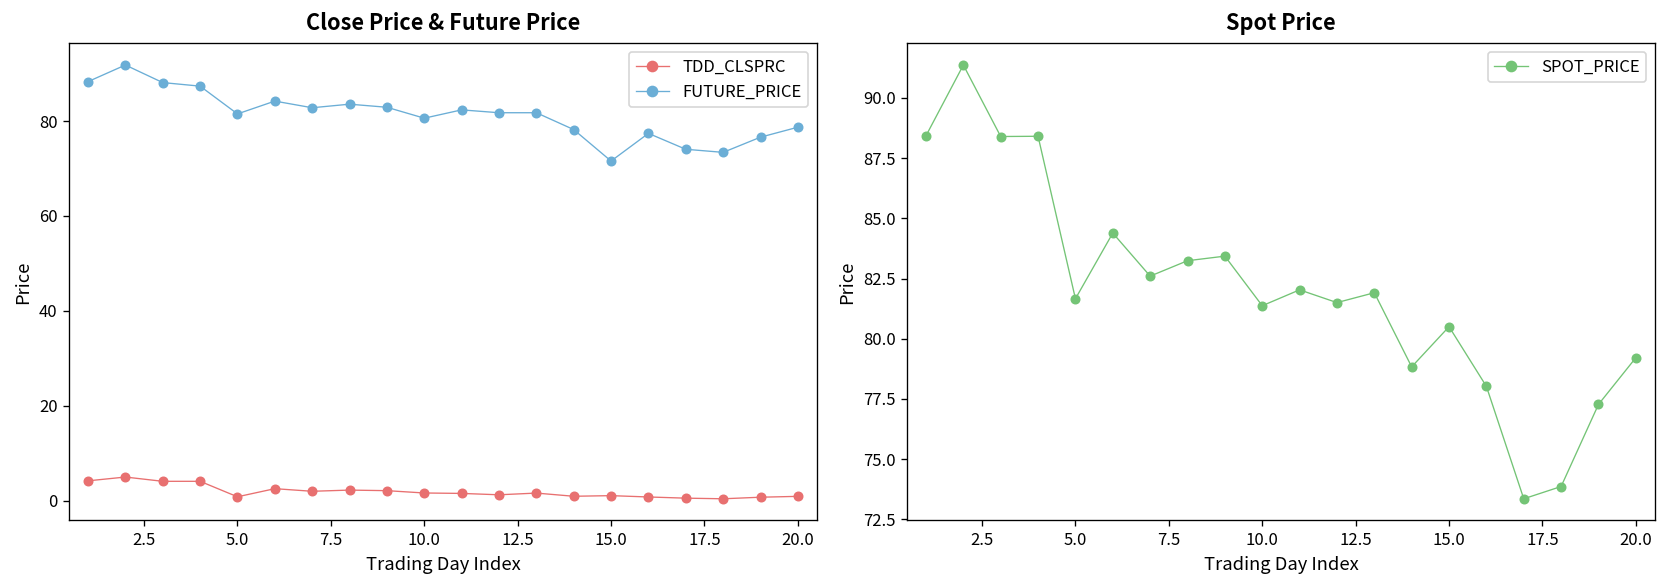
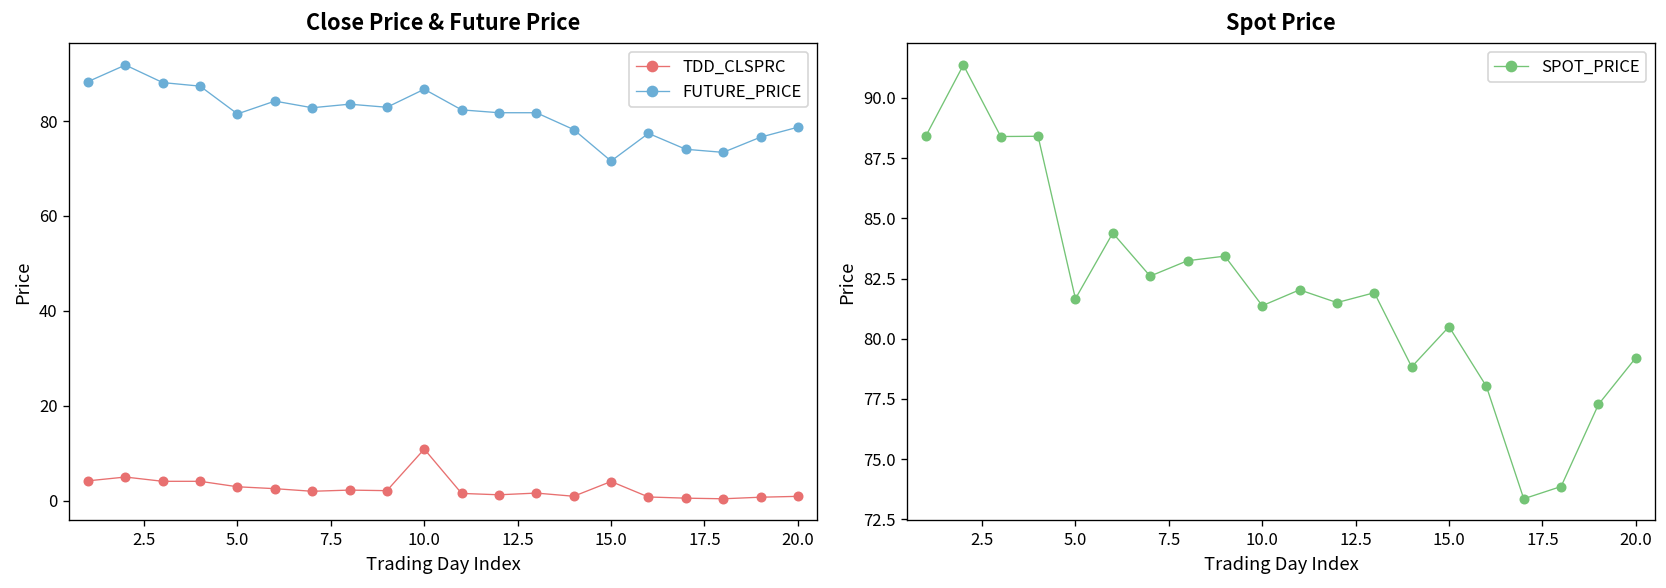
  {
    "Close Price & Future Price": {
      "TDD_CLSPRC": {
-       "5.0": 1,
-       "10.0": 2,
-       "15.0": 1,
+       "5.0": 3,
+       "10.0": 11,
+       "15.0": 4,
        "20.0": 1
      },
      "FUTURE_PRICE": {
        "5.0": 82,
-       "10.0": 81,
+       "10.0": 87,
        "15.0": 72,
        "20.0": 79
      }
    },
    "Spot Price": {
      "5.0": 81.7,
      "10.0": 81.4,
      "15.0": 80.5,
      "20.0": 79.2
    }
  }
